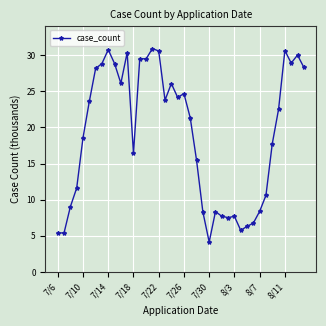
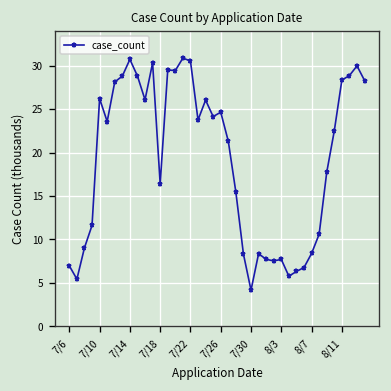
  {
-   "7/6": 5,
-   "7/10": 19,
+   "7/6": 7,
+   "7/10": 26,
    "7/14": 31,
    "7/18": 16,
    "7/22": 31,
    "7/26": 25,
    "7/30": 4,
    "8/3": 8,
    "8/7": 8,
-   "8/11": 31
+   "8/11": 28
  }
